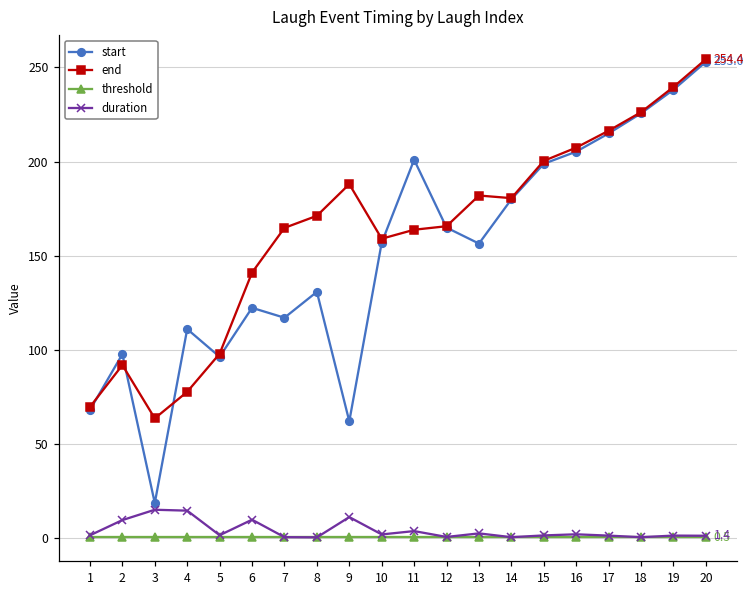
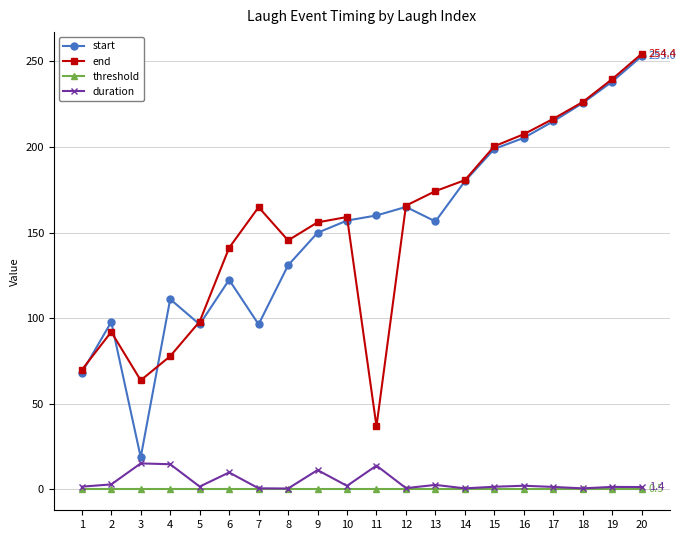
  {
    "start": {
      "1": 68,
      "2": 98,
      "3": 19,
      "4": 111,
      "5": 96,
      "6": 122,
-     "7": 117,
+     "7": 96,
      "8": 131,
-     "9": 62,
+     "9": 150,
      "10": 157,
-     "11": 201,
+     "11": 160,
      "13": 157,
      "15": 199,
      "16": 205
    },
    "end": {
      "1": 70,
      "2": 92,
      "3": 64,
      "4": 78,
      "5": 98,
      "6": 141,
      "7": 165,
-     "8": 171,
-     "9": 188,
+     "8": 145,
+     "9": 156,
      "10": 159,
-     "11": 164,
-     "13": 182,
+     "11": 37,
+     "13": 174,
      "15": 200,
      "16": 207
    },
    "threshold": {
      "2": 1,
      "3": 1,
      "4": 1,
      "6": 1,
      "9": 1,
      "10": 1,
      "11": 1,
      "13": 1,
      "16": 1
    },
    "duration": {
-     "2": 10,
+     "2": 3,
      "3": 15,
      "4": 15,
      "6": 10,
      "9": 11,
      "10": 2,
-     "11": 4,
+     "11": 14,
      "13": 3,
      "16": 2
    }
  }
